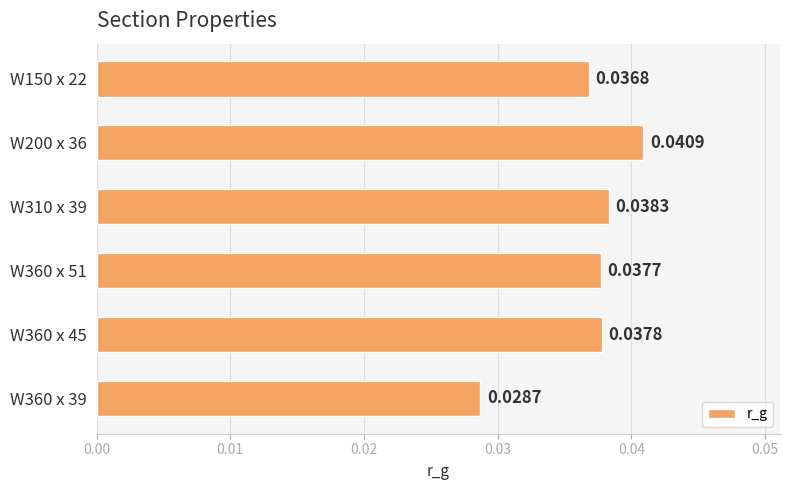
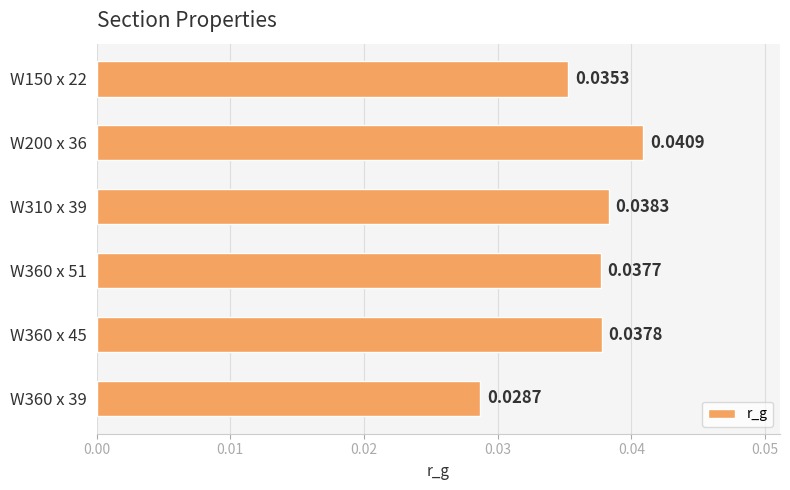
  {
-   "W150 x 22": 0.0368,
+   "W150 x 22": 0.0353,
    "W200 x 36": 0.0409,
    "W310 x 39": 0.0383,
    "W360 x 51": 0.0377,
    "W360 x 45": 0.0378,
    "W360 x 39": 0.0287
  }
